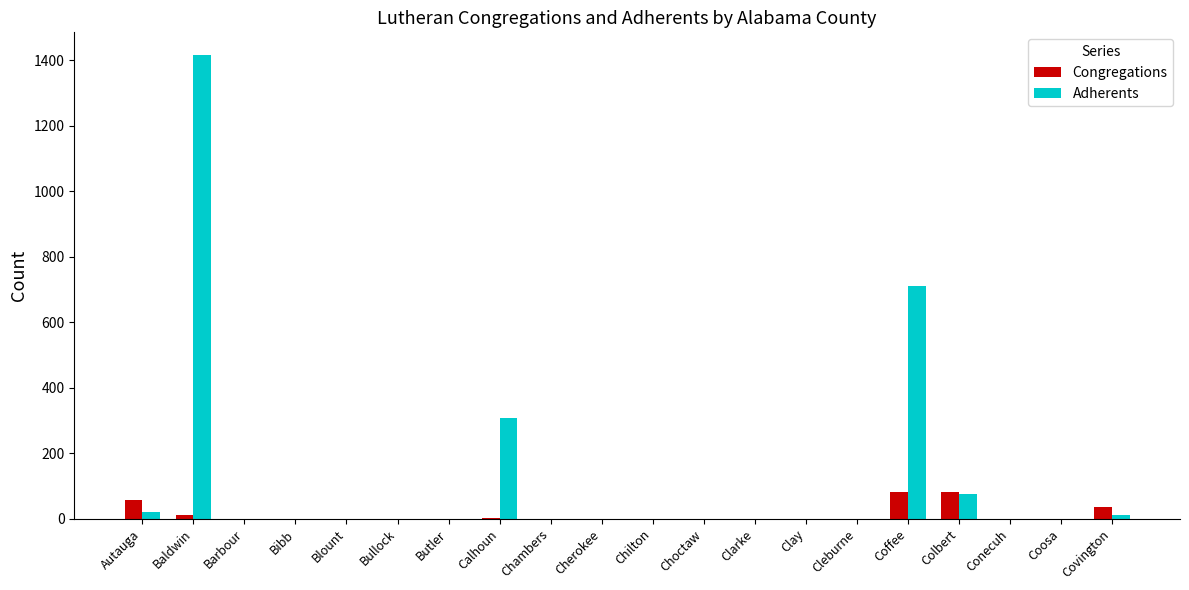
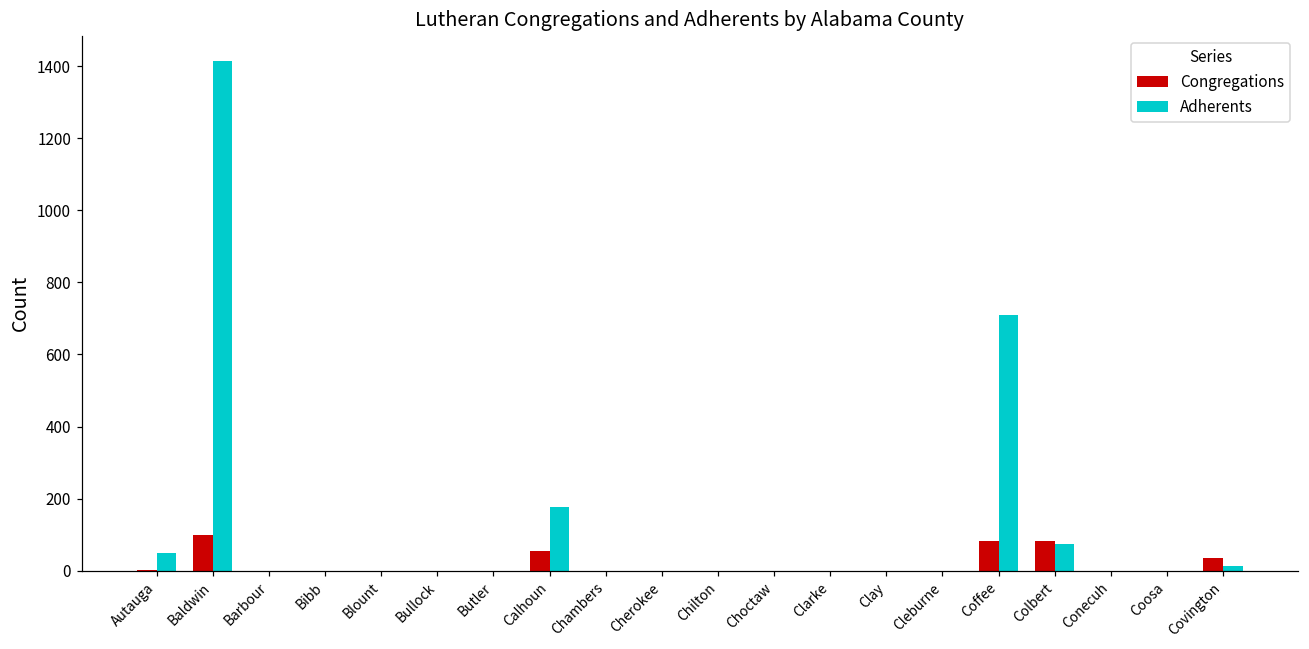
  {
    "Congregations": {
-     "Autauga": 60,
-     "Baldwin": 10,
+     "Autauga": 0,
+     "Baldwin": 100,
      "Barbour": 0,
      "Bibb": 0,
      "Blount": 0,
      "Bullock": 0,
      "Butler": 0,
-     "Calhoun": 0,
+     "Calhoun": 50,
      "Chambers": 0,
      "Cherokee": 0,
      "Chilton": 0,
      "Choctaw": 0,
      "Clarke": 0,
      "Clay": 0,
      "Cleburne": 0,
      "Coffee": 80,
      "Colbert": 80,
      "Conecuh": 0,
      "Coosa": 0,
      "Covington": 40
    },
    "Adherents": {
-     "Autauga": 20,
+     "Autauga": 50,
      "Baldwin": 1420,
      "Barbour": 0,
      "Bibb": 0,
      "Blount": 0,
      "Bullock": 0,
      "Butler": 0,
-     "Calhoun": 310,
+     "Calhoun": 180,
      "Chambers": 0,
      "Cherokee": 0,
      "Chilton": 0,
      "Choctaw": 0,
      "Clarke": 0,
      "Clay": 0,
      "Cleburne": 0,
      "Coffee": 710,
      "Colbert": 70,
      "Conecuh": 0,
      "Coosa": 0,
      "Covington": 10
    }
  }
